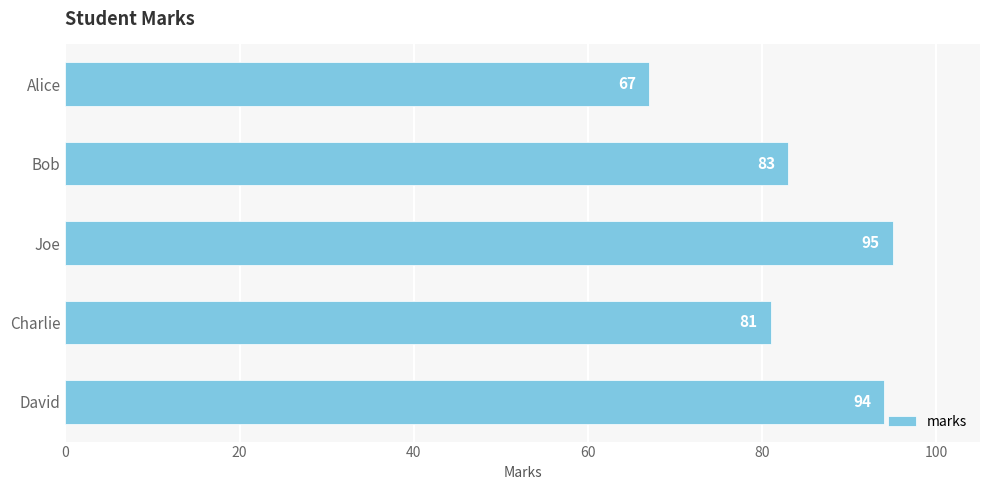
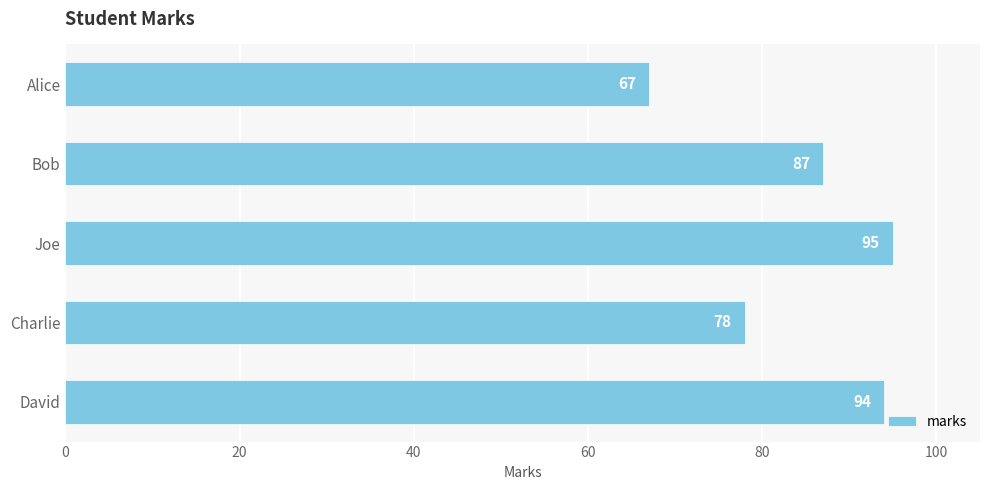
  {
    "Alice": 67,
-   "Bob": 83,
+   "Bob": 87,
    "Joe": 95,
-   "Charlie": 81,
+   "Charlie": 78,
    "David": 94
  }
